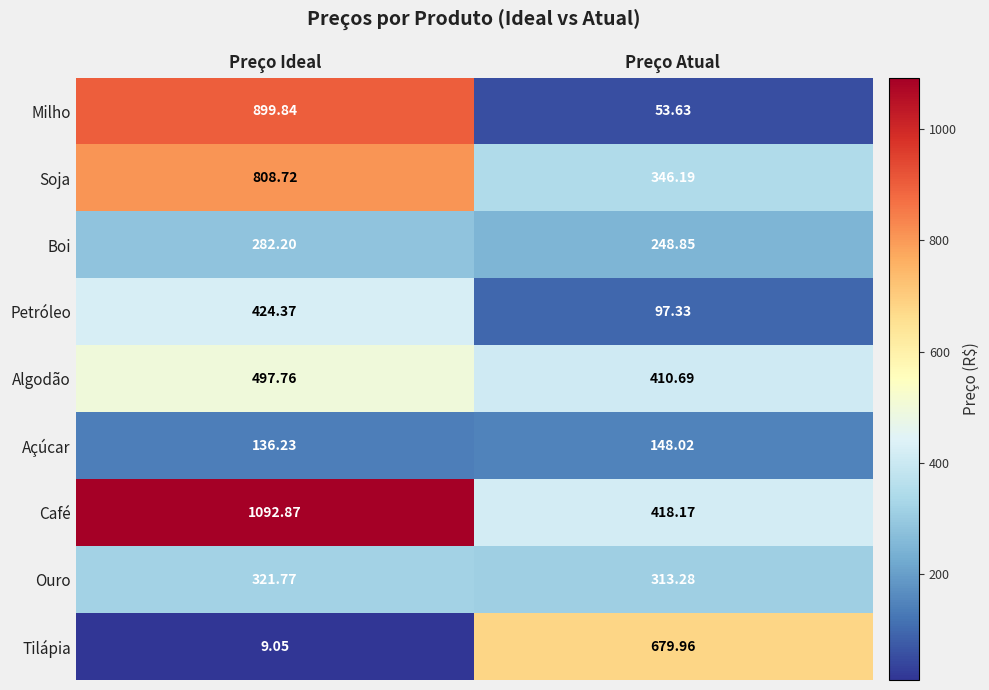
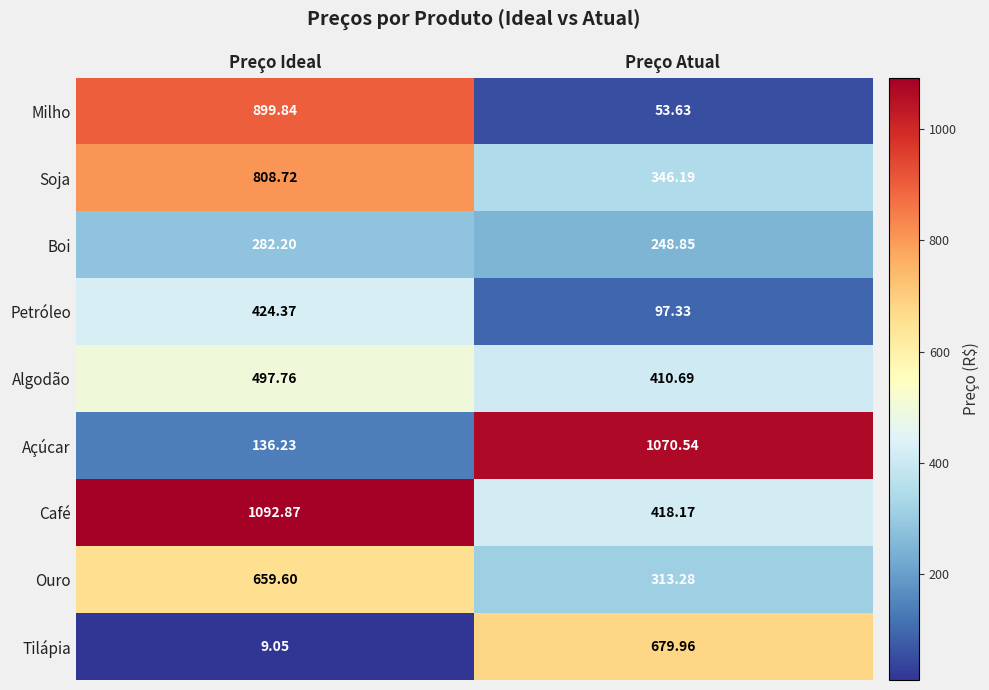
  {
    "Milho": {
      "Preço Ideal": 899.84,
      "Preço Atual": 53.63
    },
    "Soja": {
      "Preço Ideal": 808.72,
      "Preço Atual": 346.19
    },
    "Boi": {
      "Preço Ideal": 282.20,
      "Preço Atual": 248.85
    },
    "Petróleo": {
      "Preço Ideal": 424.37,
      "Preço Atual": 97.33
    },
    "Algodão": {
      "Preço Ideal": 497.76,
      "Preço Atual": 410.69
    },
    "Açúcar": {
      "Preço Ideal": 136.23,
-     "Preço Atual": 148.02
+     "Preço Atual": 1070.54
    },
    "Café": {
      "Preço Ideal": 1092.87,
      "Preço Atual": 418.17
    },
    "Ouro": {
-     "Preço Ideal": 321.77,
+     "Preço Ideal": 659.60,
      "Preço Atual": 313.28
    },
    "Tilápia": {
      "Preço Ideal": 9.05,
      "Preço Atual": 679.96
    }
  }
